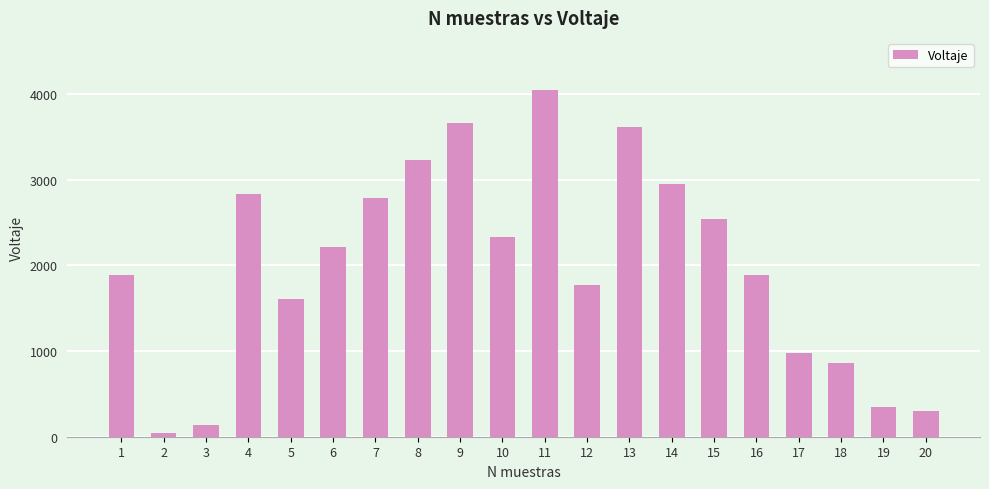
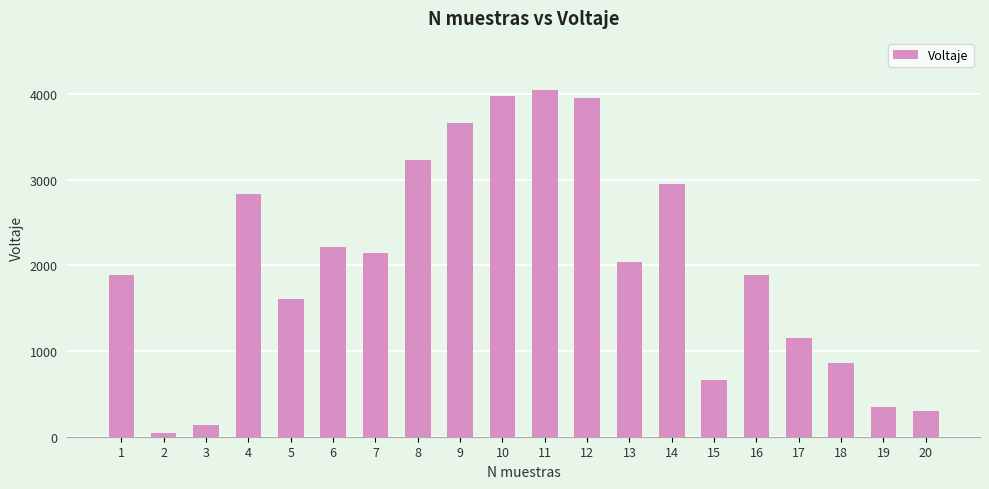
  {
    "1": 1900,
    "2": 0,
    "3": 100,
    "4": 2800,
    "5": 1600,
    "6": 2200,
-   "7": 2800,
+   "7": 2100,
    "8": 3200,
    "9": 3700,
-   "10": 2300,
+   "10": 4000,
    "11": 4000,
-   "12": 1800,
-   "13": 3600,
+   "12": 4000,
+   "13": 2000,
    "14": 2900,
-   "15": 2500,
+   "15": 700,
    "16": 1900,
-   "17": 1000,
+   "17": 1200,
    "18": 900,
    "19": 300,
    "20": 300
  }
